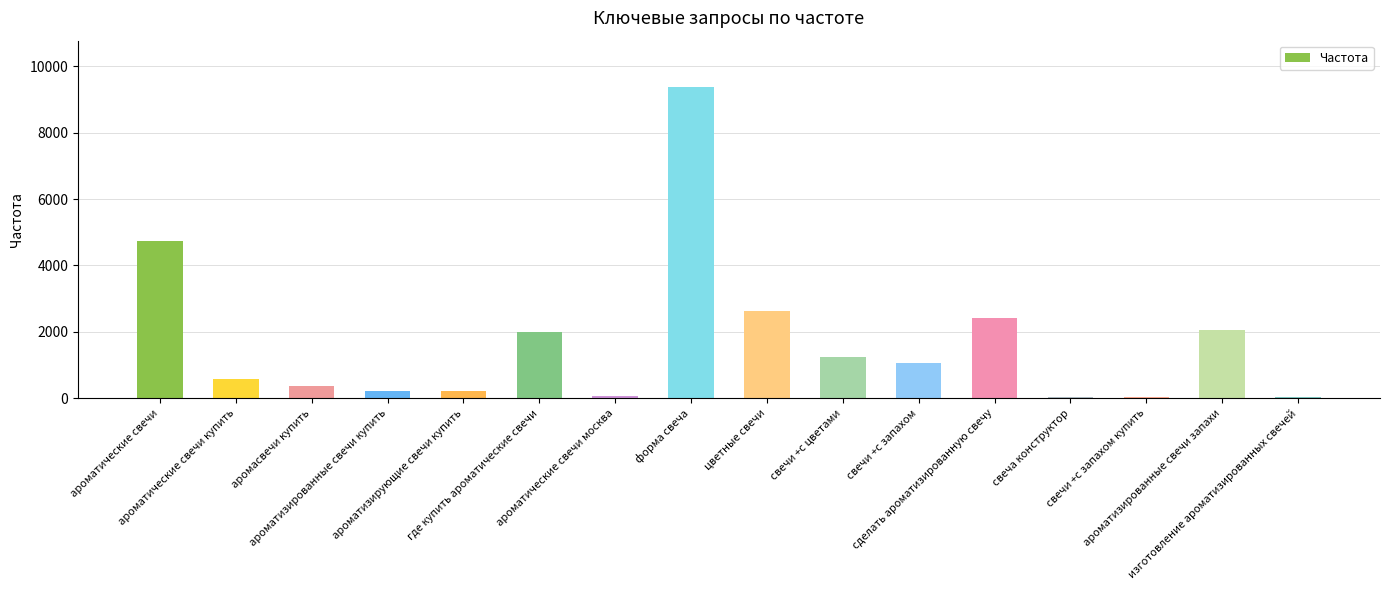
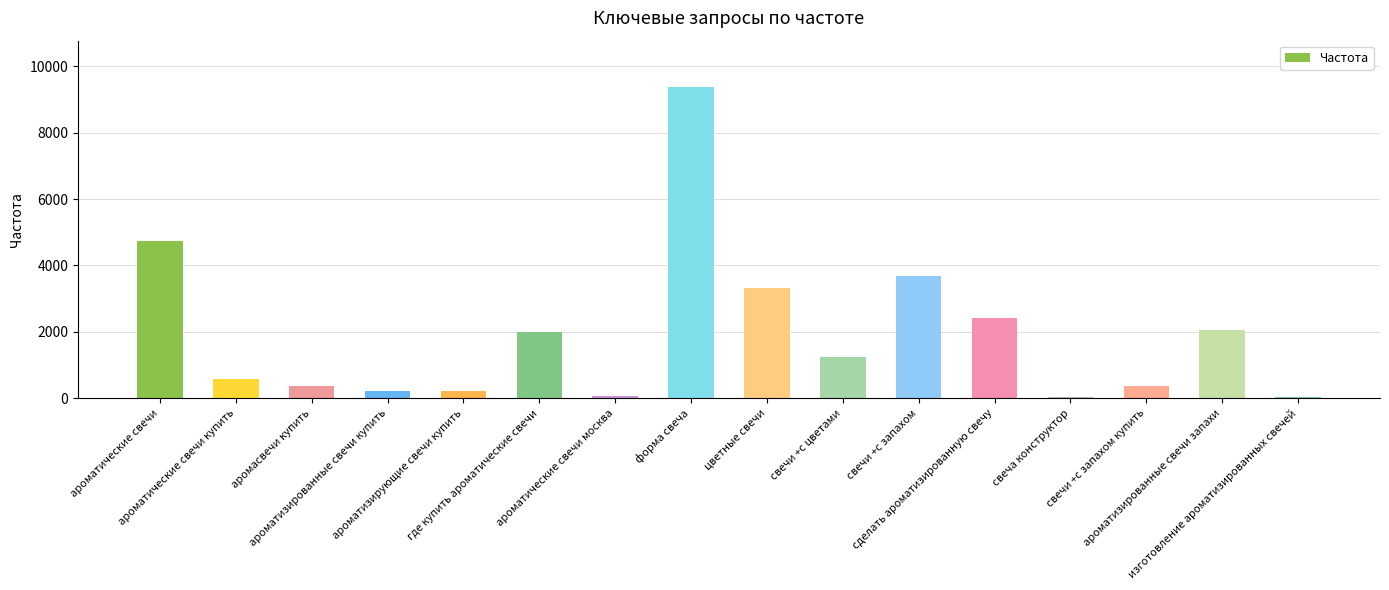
  {
    "ароматические свечи": 4700,
    "ароматические свечи купить": 600,
    "аромасвечи купить": 400,
    "ароматизированные свечи купить": 200,
    "ароматизирующие свечи купить": 200,
    "где купить ароматические свечи": 2000,
    "форма свеча": 9400,
-   "цветные свечи": 2600,
+   "цветные свечи": 3300,
    "свечи +с цветами": 1200,
-   "свечи +с запахом": 1100,
+   "свечи +с запахом": 3700,
    "сделать ароматизированную свечу": 2400,
-   "свечи +с запахом купить": 0,
+   "свечи +с запахом купить": 400,
    "ароматизированные свечи запахи": 2100
  }
